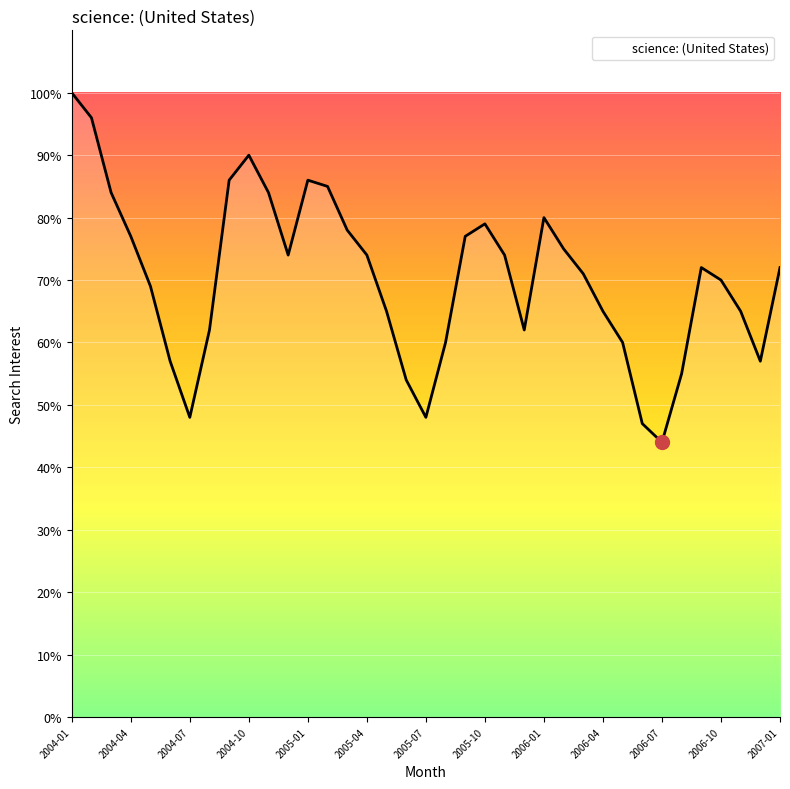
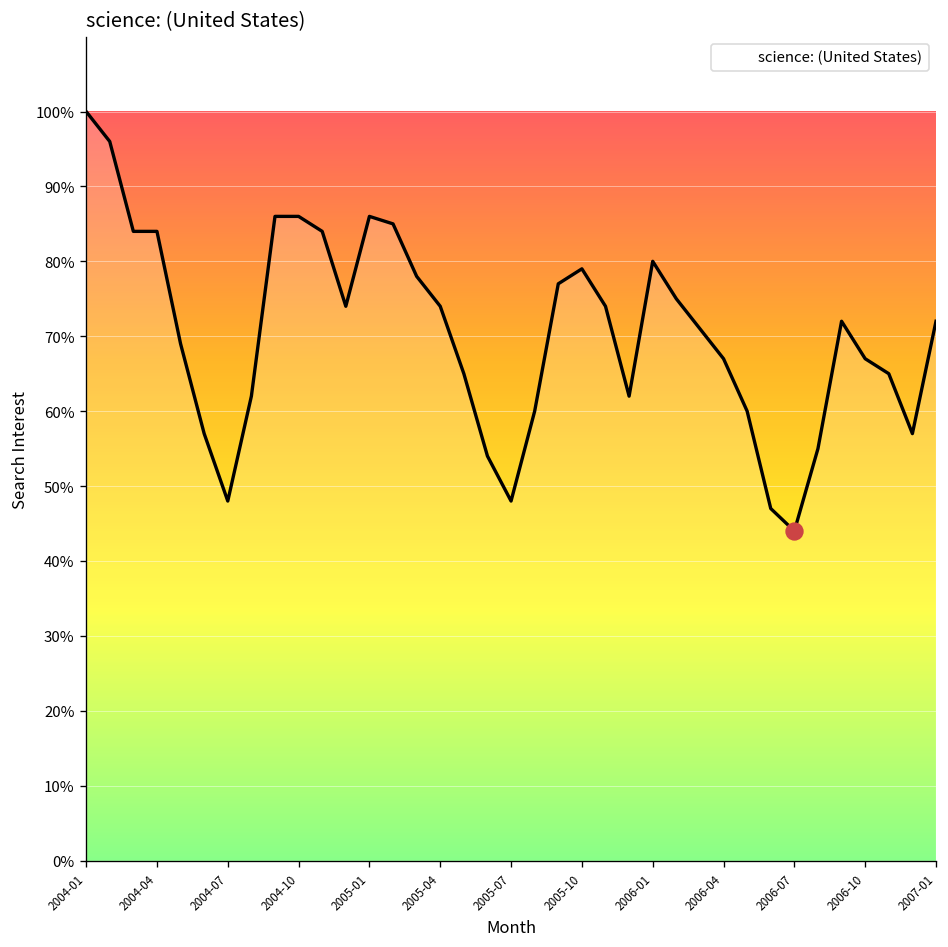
  {
    "science: (United States)": {
      "2004-01": "100%",
-     "2004-04": "77%",
+     "2004-04": "84%",
      "2004-07": "48%",
-     "2004-10": "90%",
+     "2004-10": "86%",
      "2005-01": "86%",
      "2005-04": "74%",
      "2005-07": "48%",
      "2005-10": "79%",
      "2006-01": "80%",
-     "2006-04": "65%",
-     "2006-10": "70%",
+     "2006-04": "67%",
+     "2006-10": "67%",
      "2007-01": "72%"
    }
  }
